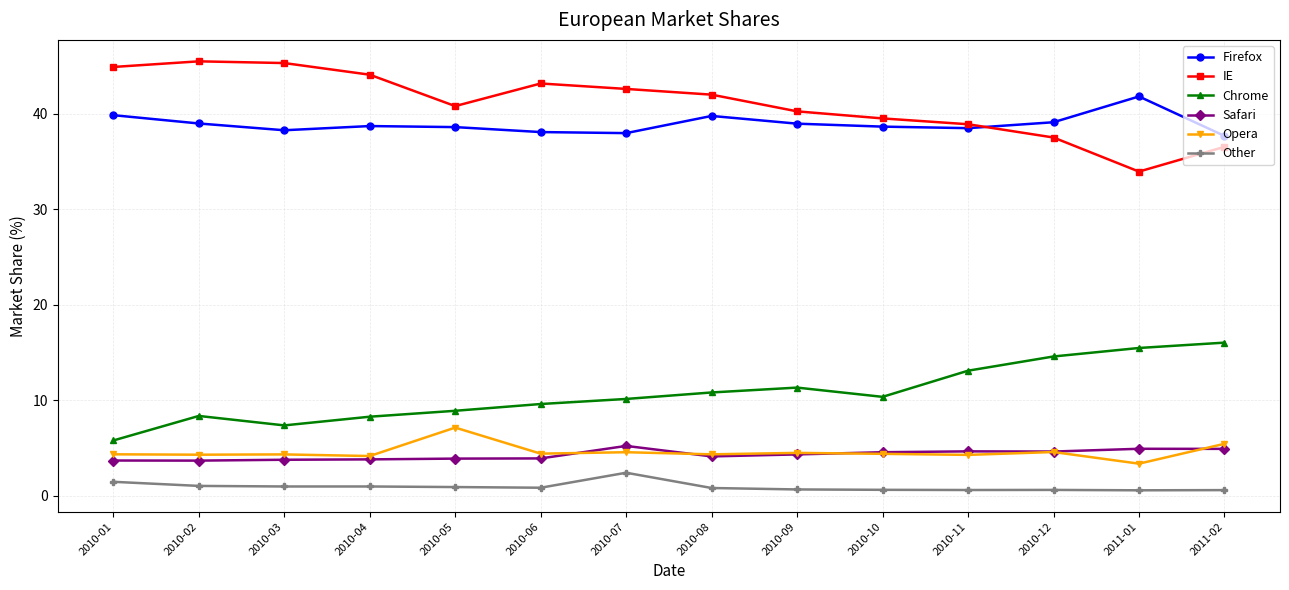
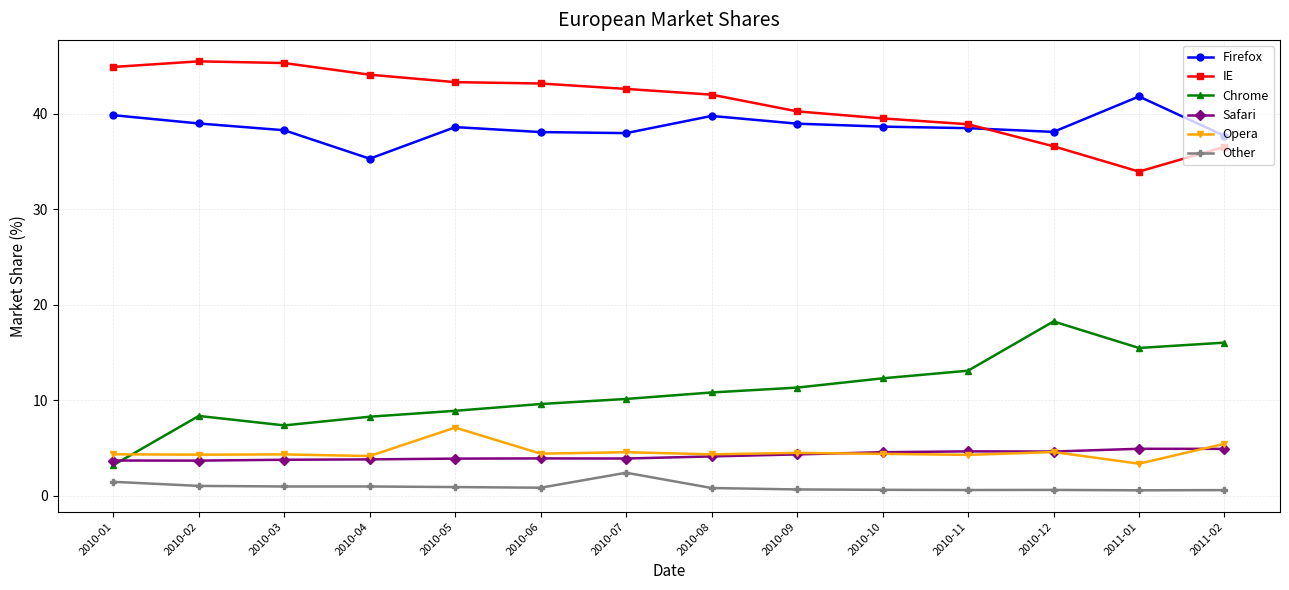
  {
    "Firefox": {
      "2010-01": 40,
      "2010-02": 39,
      "2010-03": 38,
-     "2010-04": 39,
+     "2010-04": 35,
      "2010-05": 39,
      "2010-06": 38,
      "2010-07": 38,
      "2010-08": 40,
      "2010-09": 39,
      "2010-10": 39,
      "2010-11": 39,
-     "2010-12": 39,
+     "2010-12": 38,
      "2011-01": 42
    },
    "IE": {
      "2010-01": 45,
      "2010-02": 46,
      "2010-03": 45,
      "2010-04": 44,
-     "2010-05": 41,
+     "2010-05": 43,
      "2010-06": 43,
      "2010-07": 43,
      "2010-08": 42,
      "2010-09": 40,
      "2010-10": 40,
      "2010-11": 39,
-     "2010-12": 38,
+     "2010-12": 37,
      "2011-01": 34
    },
    "Chrome": {
-     "2010-01": 6,
+     "2010-01": 3,
      "2010-02": 8,
      "2010-03": 7,
      "2010-04": 8,
      "2010-05": 9,
      "2010-06": 10,
      "2010-07": 10,
      "2010-08": 11,
      "2010-09": 11,
-     "2010-10": 10,
+     "2010-10": 12,
      "2010-11": 13,
-     "2010-12": 15,
+     "2010-12": 18,
      "2011-01": 15,
      "2011-02": 16
    },
    "Safari": {
      "2010-01": 4,
      "2010-02": 4,
      "2010-03": 4,
      "2010-04": 4,
      "2010-05": 4,
      "2010-06": 4,
-     "2010-07": 5,
+     "2010-07": 4,
      "2010-11": 5,
      "2011-01": 5,
      "2011-02": 5
    },
    "Opera": {
      "2010-01": 4,
      "2010-02": 4,
      "2010-03": 4,
      "2010-04": 4,
      "2010-05": 7,
      "2010-06": 4,
      "2010-07": 5,
      "2010-11": 4,
      "2011-01": 3,
      "2011-02": 5
    },
    "Other": {
      "2010-01": 1,
      "2010-02": 1,
      "2010-03": 1,
      "2010-04": 1,
      "2010-05": 1,
      "2010-06": 1,
      "2010-07": 2,
      "2010-08": 1,
      "2010-09": 1,
      "2010-10": 1,
      "2010-11": 1,
      "2010-12": 1,
      "2011-01": 1,
      "2011-02": 1
    }
  }
